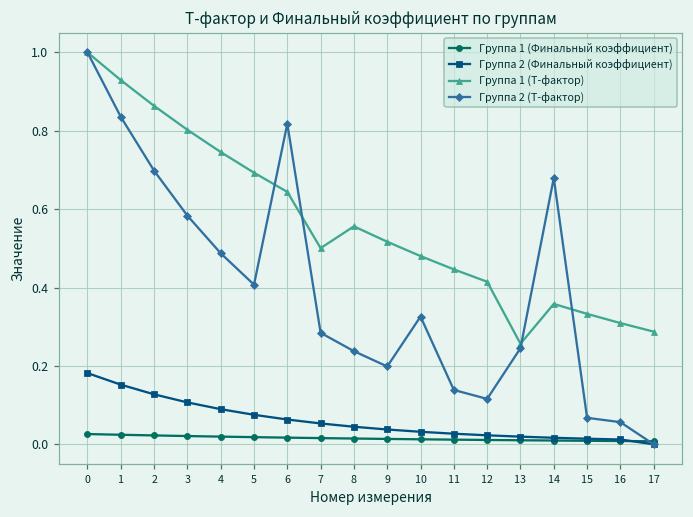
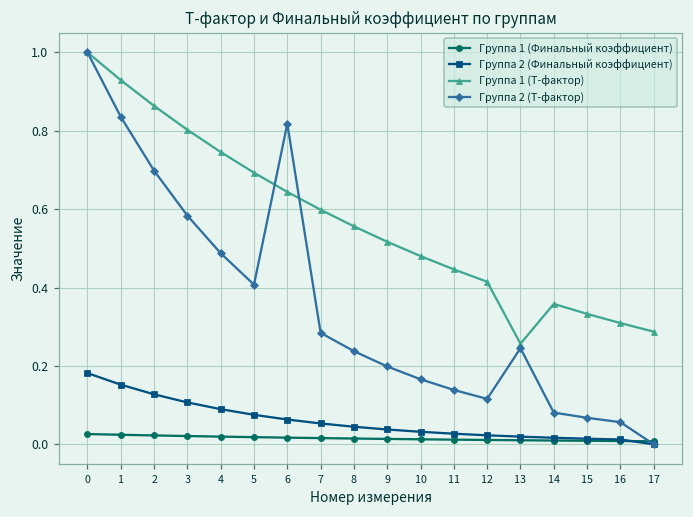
  {
    "Группа 1 (T-фактор)": {
      "1": 0.93,
      "2": 0.86,
      "3": 0.80,
      "4": 0.75,
      "5": 0.69,
      "6": 0.64,
-     "7": 0.50,
+     "7": 0.60,
      "8": 0.56,
      "9": 0.52,
      "10": 0.48,
      "11": 0.45,
      "12": 0.41,
      "13": 0.26,
      "14": 0.36,
      "15": 0.33,
      "16": 0.31,
      "17": 0.29
    },
    "Группа 2 (T-фактор)": {
      "1": 0.84,
      "2": 0.70,
      "3": 0.58,
      "4": 0.49,
      "5": 0.41,
      "6": 0.82,
      "7": 0.28,
      "8": 0.24,
      "9": 0.20,
-     "10": 0.33,
+     "10": 0.17,
      "11": 0.14,
      "12": 0.12,
      "13": 0.25,
-     "14": 0.68,
+     "14": 0.08,
      "15": 0.07,
      "16": 0.06
    }
  }
